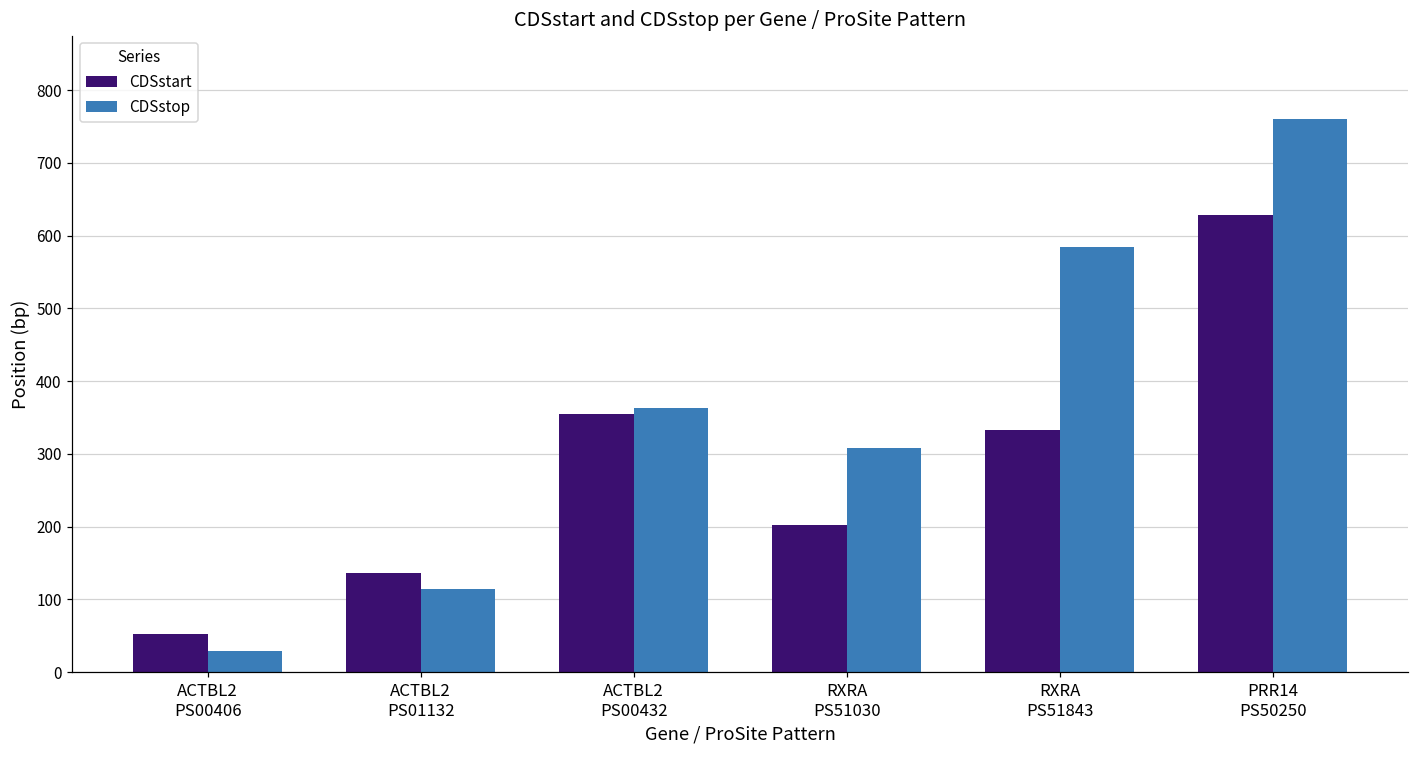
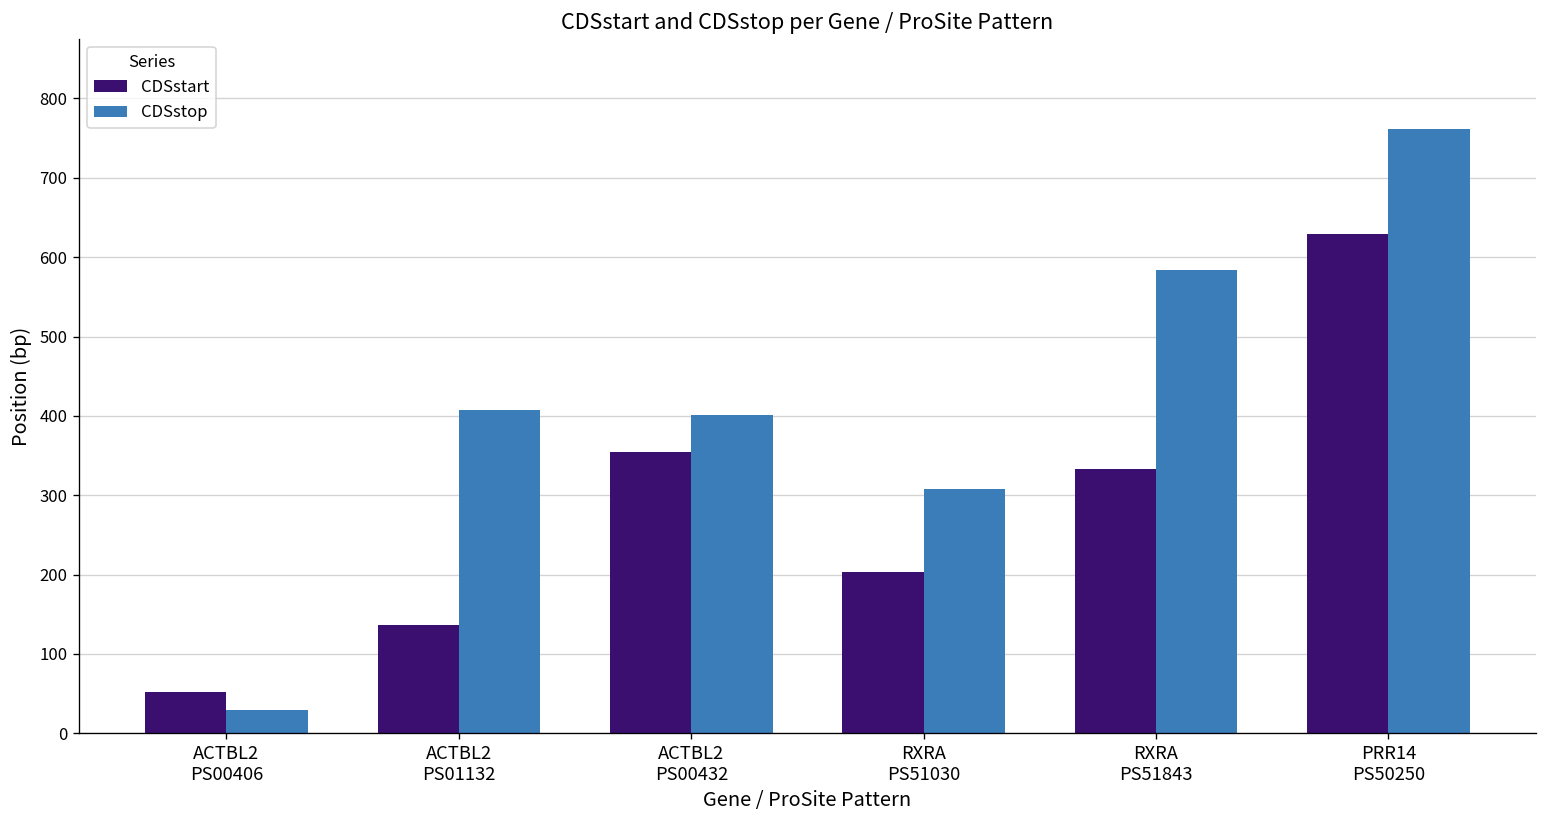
  {
    "CDSstart": {
      "ACTBL2 PS00406": 50,
      "ACTBL2 PS01132": 140,
      "ACTBL2 PS00432": 360,
      "RXRA PS51030": 200,
      "RXRA PS51843": 330,
      "PRR14 PS50250": 630
    },
    "CDSstop": {
      "ACTBL2 PS00406": 30,
-     "ACTBL2 PS01132": 120,
-     "ACTBL2 PS00432": 360,
+     "ACTBL2 PS01132": 410,
+     "ACTBL2 PS00432": 400,
      "RXRA PS51030": 310,
      "RXRA PS51843": 580,
      "PRR14 PS50250": 760
    }
  }
